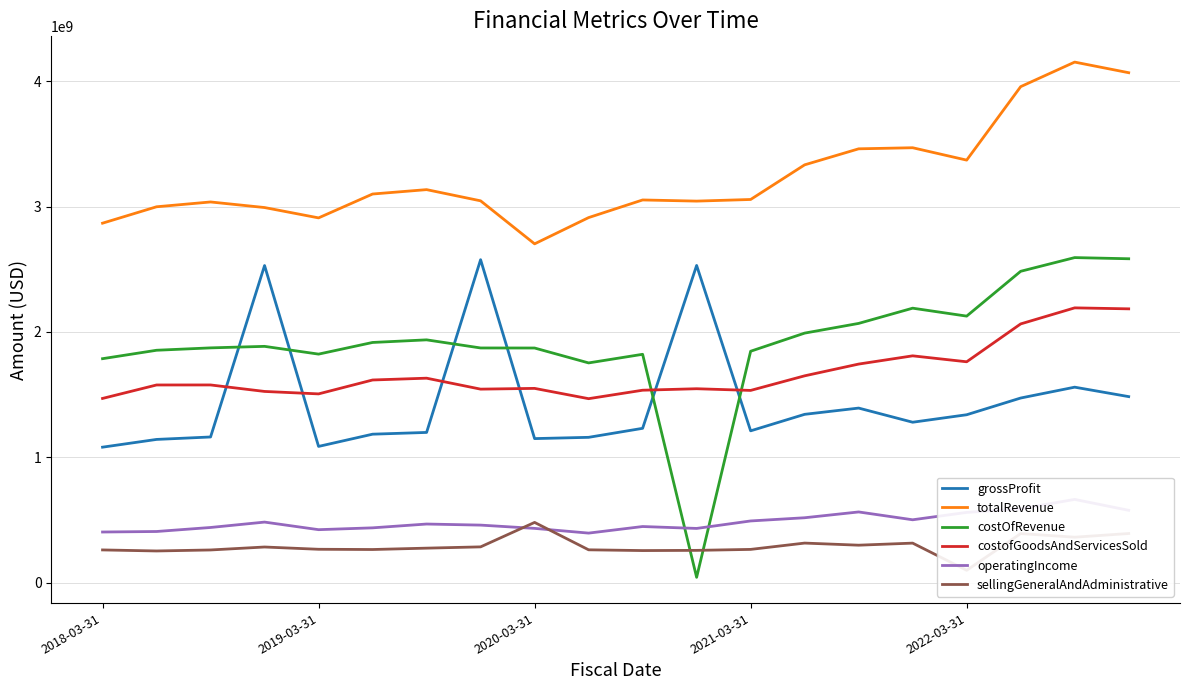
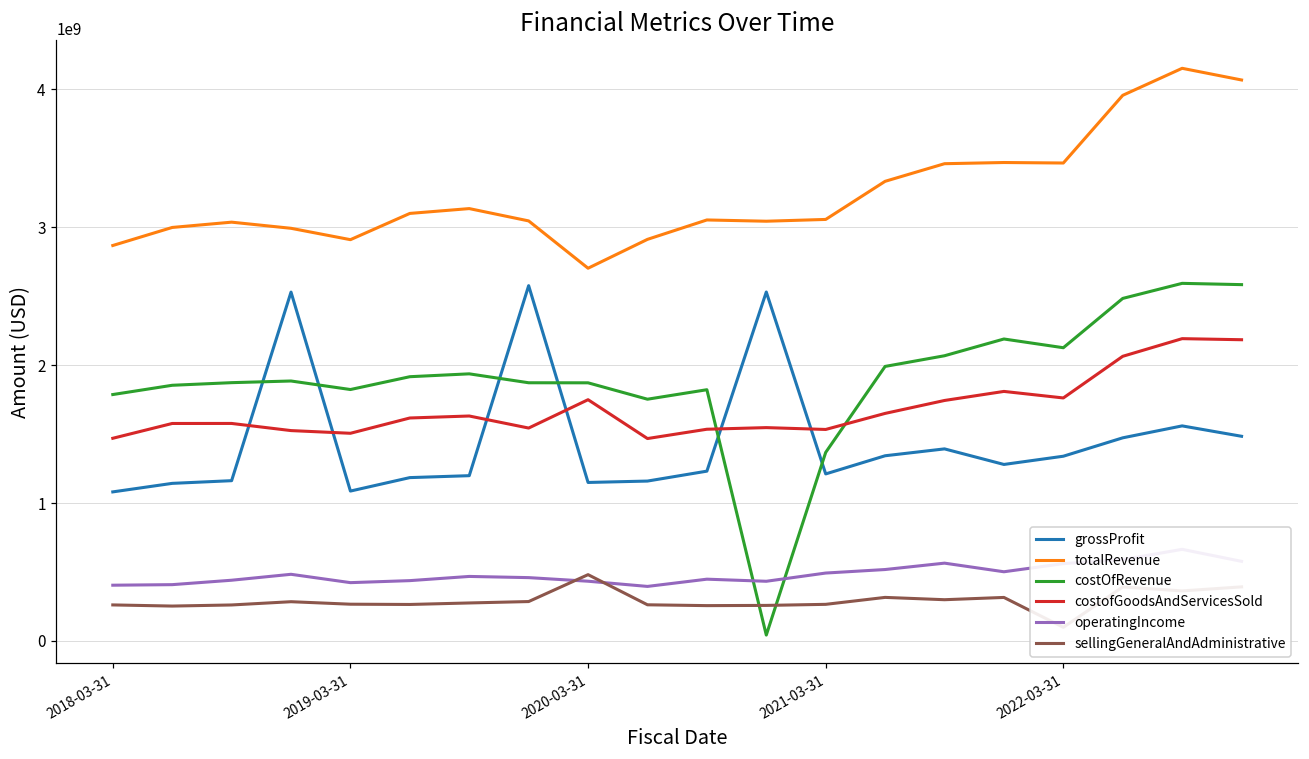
  {
    "grossProfit": {
      "2018-03-31": 1080000000,
      "2019-03-31": 1090000000,
      "2020-03-31": 1150000000,
      "2021-03-31": 1210000000,
      "2022-03-31": 1340000000
    },
    "totalRevenue": {
      "2018-03-31": 2870000000,
      "2019-03-31": 2910000000,
      "2020-03-31": 2700000000,
      "2021-03-31": 3060000000,
-     "2022-03-31": 3370000000
+     "2022-03-31": 3470000000
    },
    "costOfRevenue": {
      "2018-03-31": 1790000000,
      "2019-03-31": 1820000000,
      "2020-03-31": 1870000000,
-     "2021-03-31": 1850000000,
+     "2021-03-31": 1370000000,
      "2022-03-31": 2130000000
    },
    "costofGoodsAndServicesSold": {
      "2018-03-31": 1470000000,
      "2019-03-31": 1510000000,
-     "2020-03-31": 1550000000,
+     "2020-03-31": 1750000000,
      "2021-03-31": 1530000000,
      "2022-03-31": 1760000000
    },
    "operatingIncome": {
      "2018-03-31": 400000000,
      "2019-03-31": 420000000,
      "2020-03-31": 430000000,
      "2021-03-31": 490000000
    },
    "sellingGeneralAndAdministrative": {
      "2018-03-31": 260000000,
      "2019-03-31": 270000000,
      "2020-03-31": 480000000,
      "2021-03-31": 270000000
    }
  }
